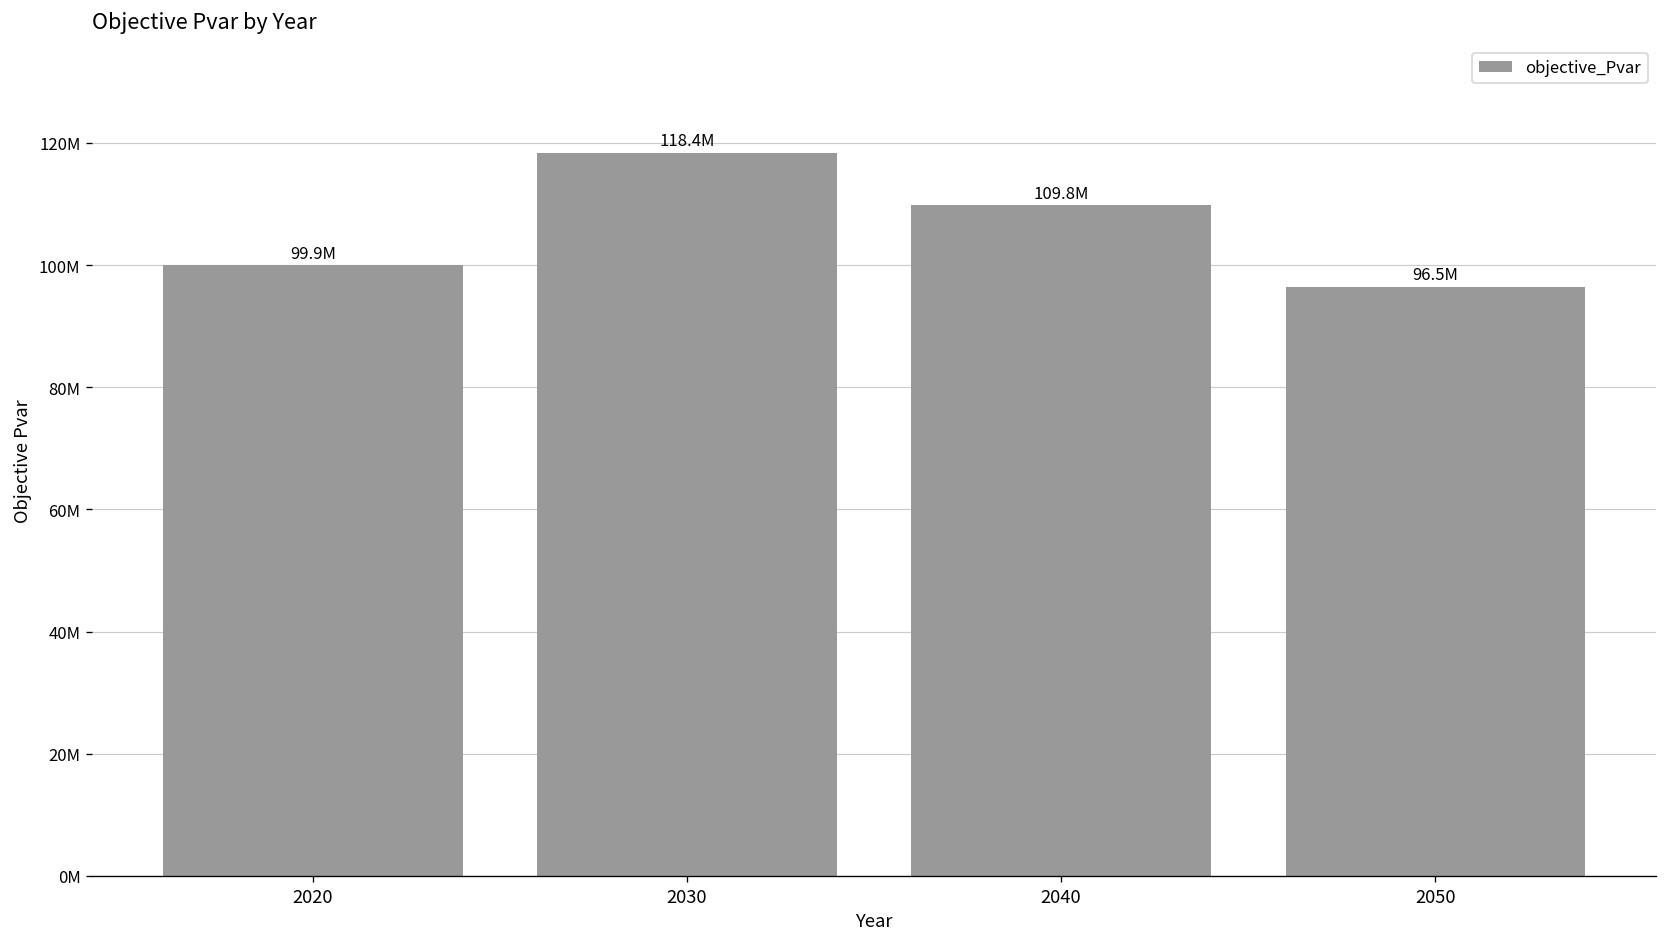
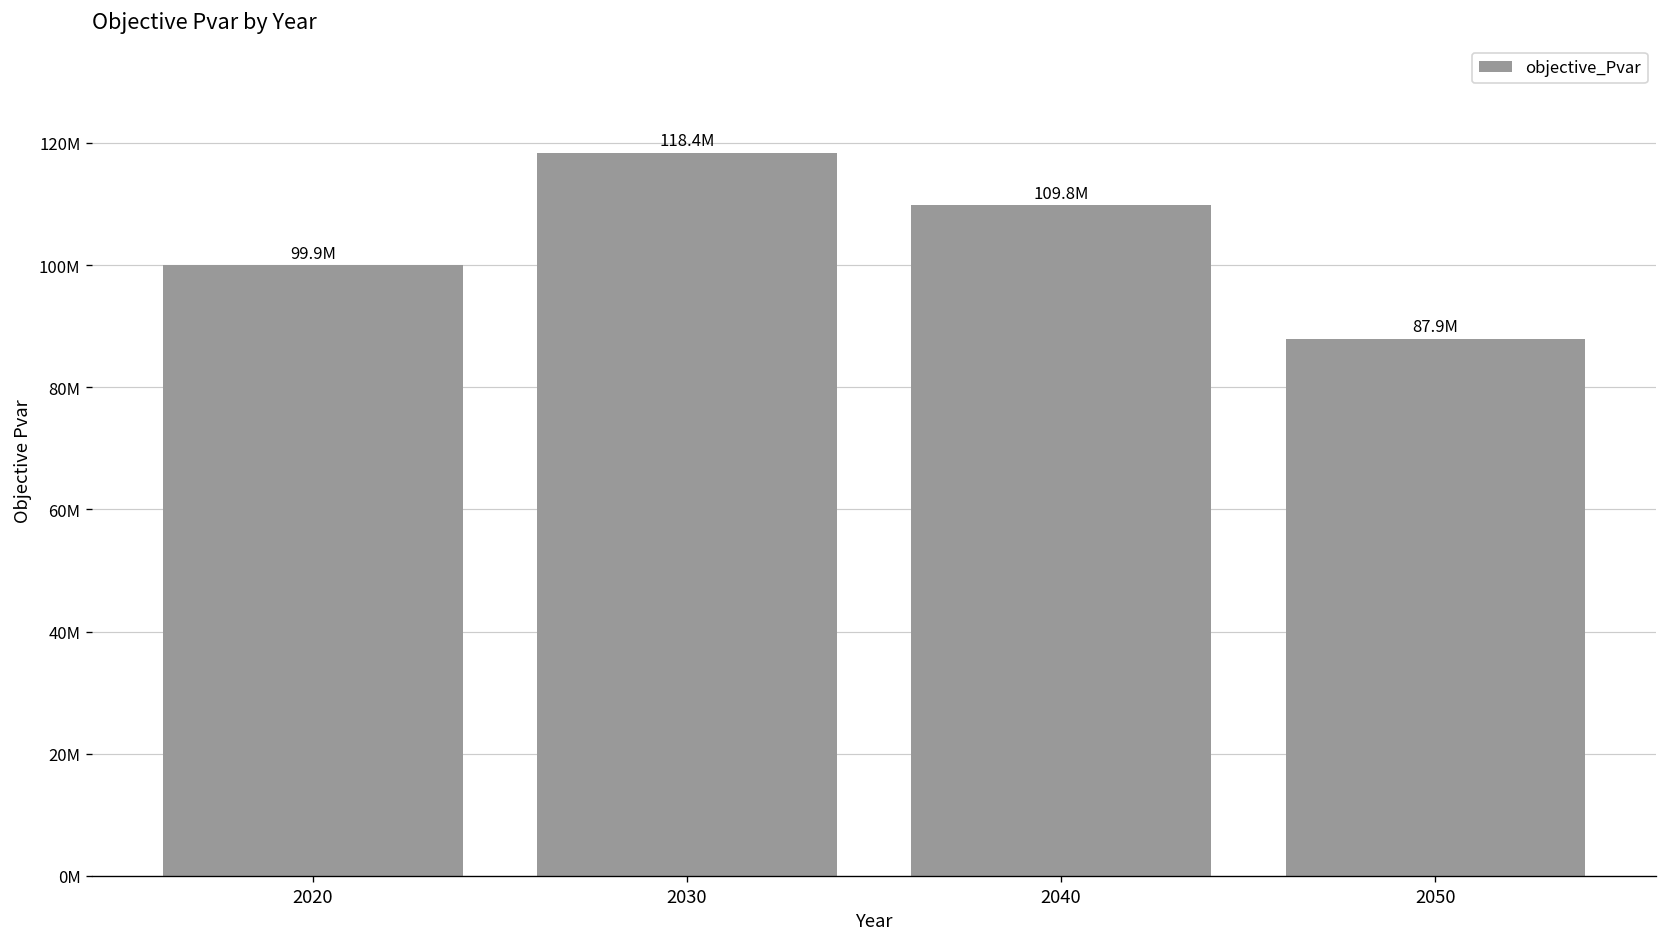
  {
    "2020": "99.9M",
    "2030": "118.4M",
    "2040": "109.8M",
-   "2050": "96.5M"
+   "2050": "87.9M"
  }
